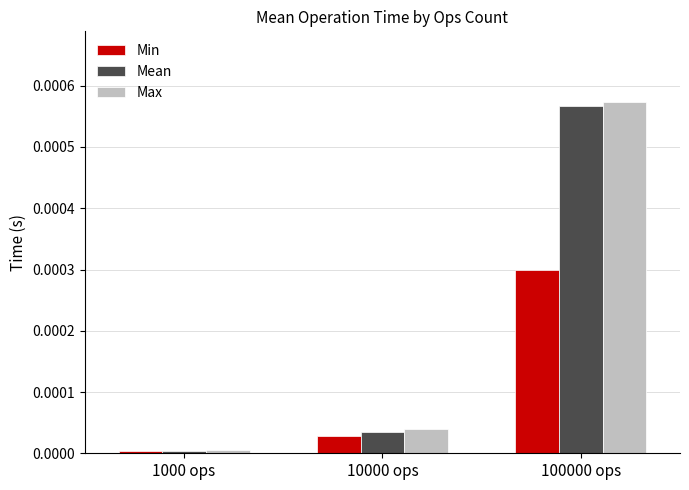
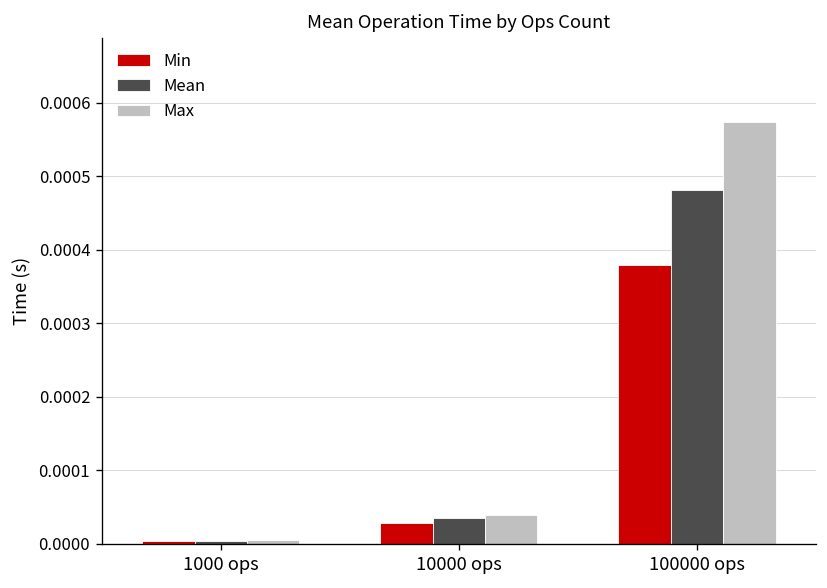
  {
    "Min": {
      "10000 ops": 0.00003,
-     "100000 ops": 0.00030
+     "100000 ops": 0.00038
    },
    "Mean": {
      "10000 ops": 0.00004,
-     "100000 ops": 0.00057
+     "100000 ops": 0.00048
    },
    "Max": {
      "1000 ops": 0.00001,
      "10000 ops": 0.00004,
      "100000 ops": 0.00057
    }
  }
